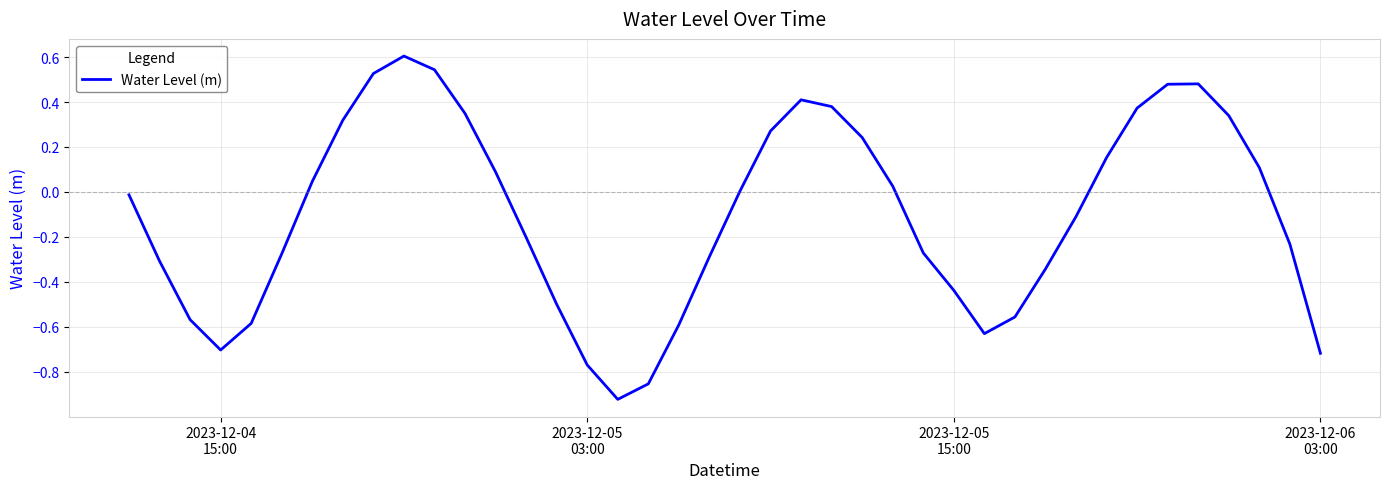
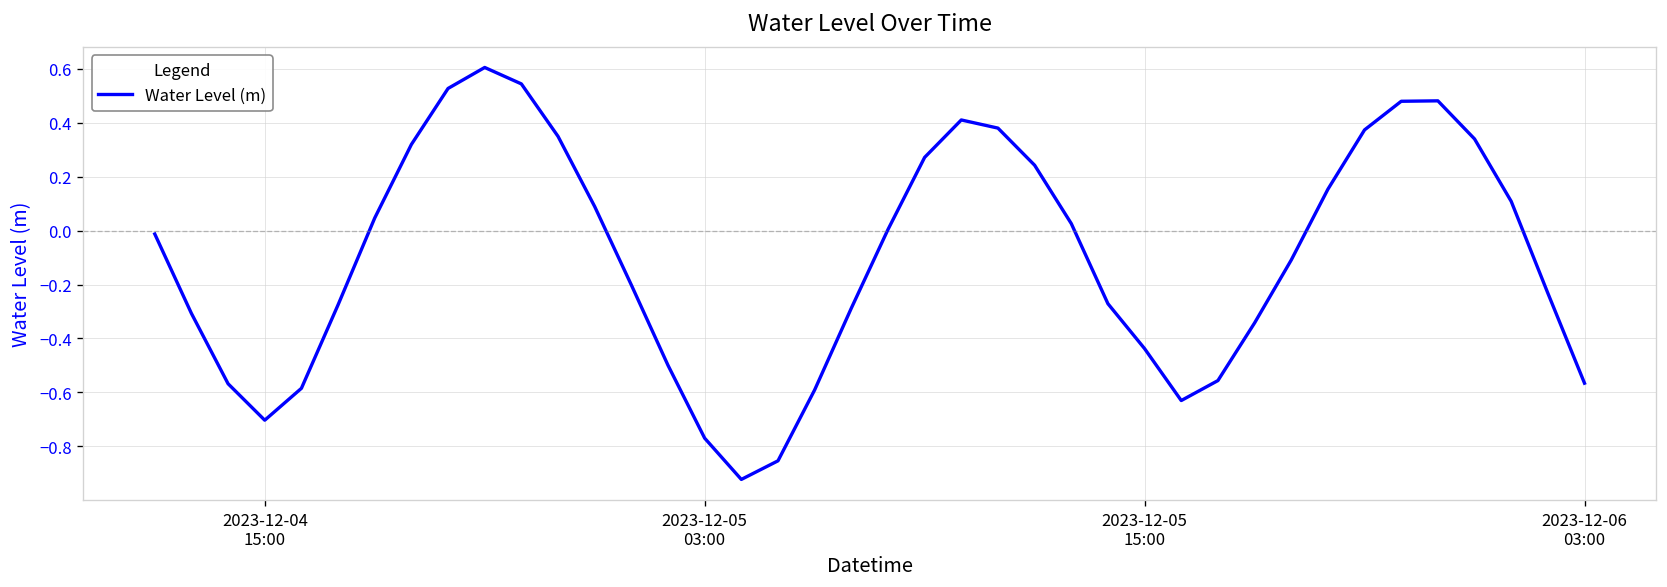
  {
    "2023-12-04 15:00": -0.70,
    "2023-12-05 03:00": -0.77,
    "2023-12-05 15:00": -0.44,
-   "2023-12-06 03:00": -0.72
+   "2023-12-06 03:00": -0.57
  }
